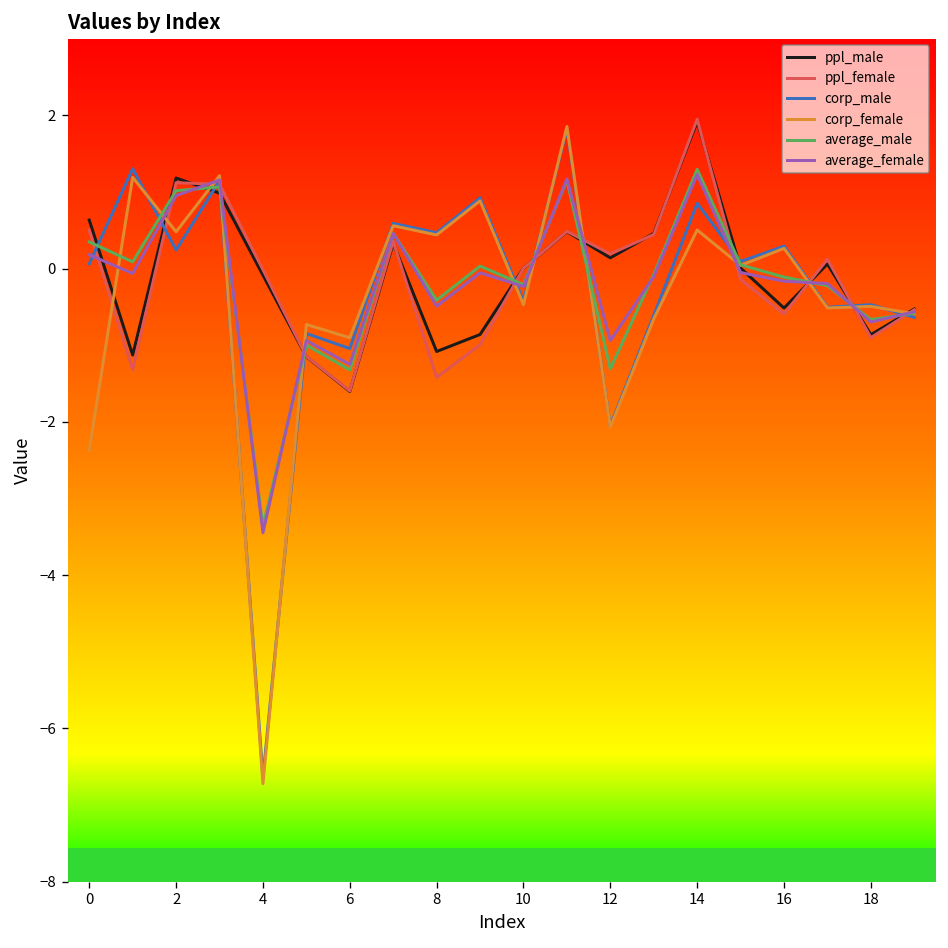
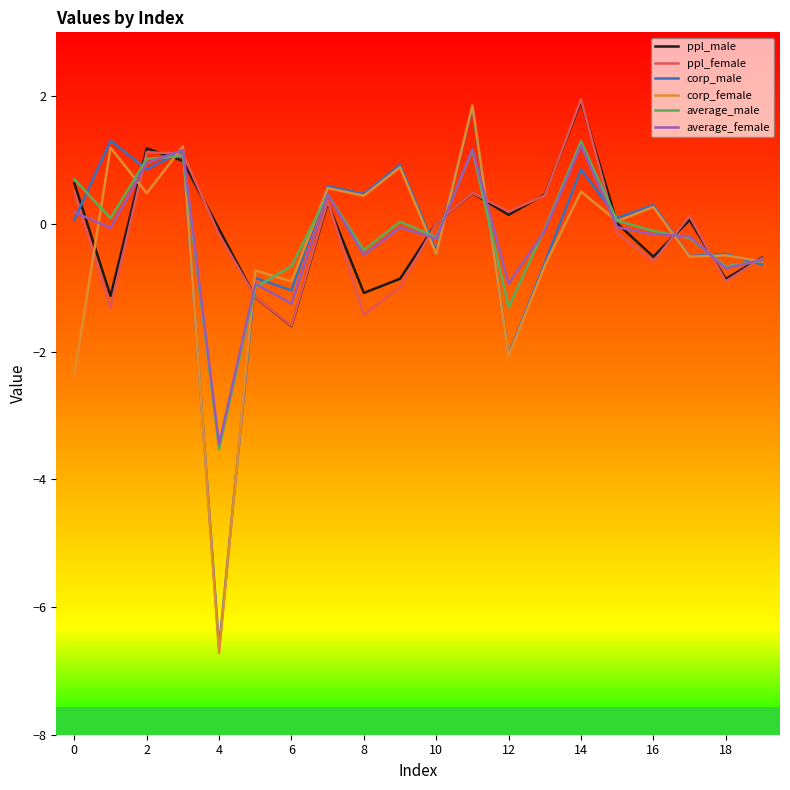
  {
    "ppl_male": {
      "0": 0.6,
      "2": 1.2,
      "4": -0.1,
      "8": -1.1,
      "12": 0.1,
      "16": -0.5
    },
    "ppl_female": {
      "0": 0.5,
      "2": 1.1,
-     "4": 0.0,
+     "4": -0.2,
      "8": -1.4,
      "12": 0.2,
      "16": -0.6
    },
    "corp_male": {
      "0": 0.1,
-     "2": 0.2,
+     "2": 0.9,
      "4": -6.6,
      "6": -1.0,
      "10": -0.4,
      "14": 0.9
    },
    "corp_female": {
      "0": -2.4,
      "2": 0.5,
      "4": -6.7,
      "6": -0.9,
      "10": -0.5,
      "14": 0.5
    },
    "average_male": {
-     "0": 0.3,
+     "0": 0.7,
      "2": 1.0,
-     "4": -3.4,
-     "6": -1.3,
+     "4": -3.5,
+     "6": -0.7,
      "8": -0.4,
      "12": -1.3,
      "14": 1.3,
      "16": -0.1
    },
    "average_female": {
      "0": 0.2,
      "2": 1.0,
      "4": -3.4,
      "6": -1.2,
      "8": -0.5,
      "12": -0.9,
      "14": 1.2,
      "16": -0.2
    }
  }
